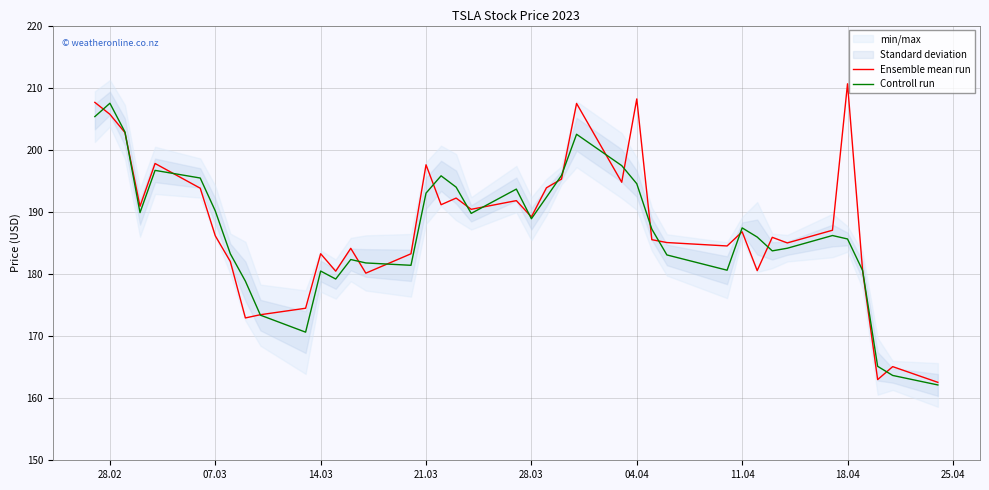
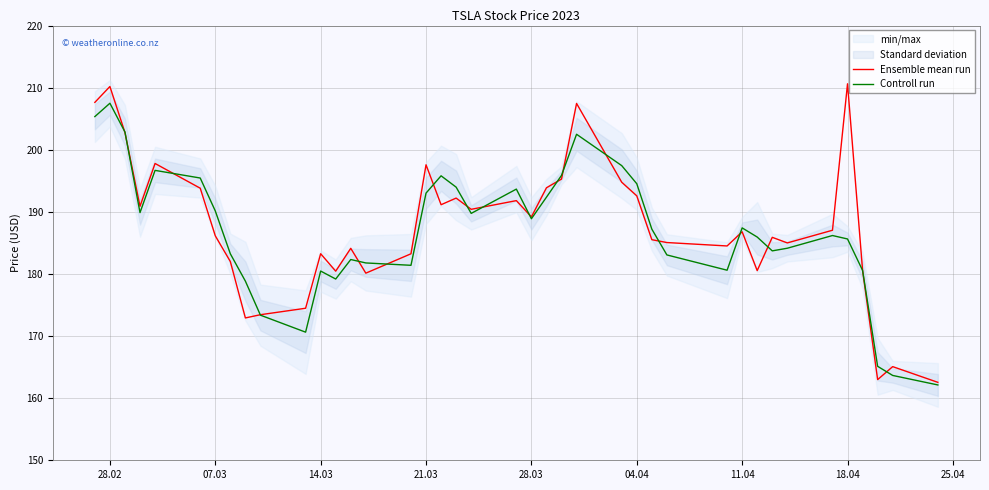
  {
    "Ensemble mean run": {
-     "28.02": 206,
+     "28.02": 210,
      "07.03": 186,
      "14.03": 183,
      "21.03": 198,
-     "04.04": 208,
+     "04.04": 193,
      "11.04": 187,
      "18.04": 211
    },
    "Controll run": {
      "28.02": 207,
      "07.03": 190,
      "14.03": 180,
      "21.03": 193,
      "04.04": 195,
      "11.04": 187,
      "18.04": 186
    }
  }
